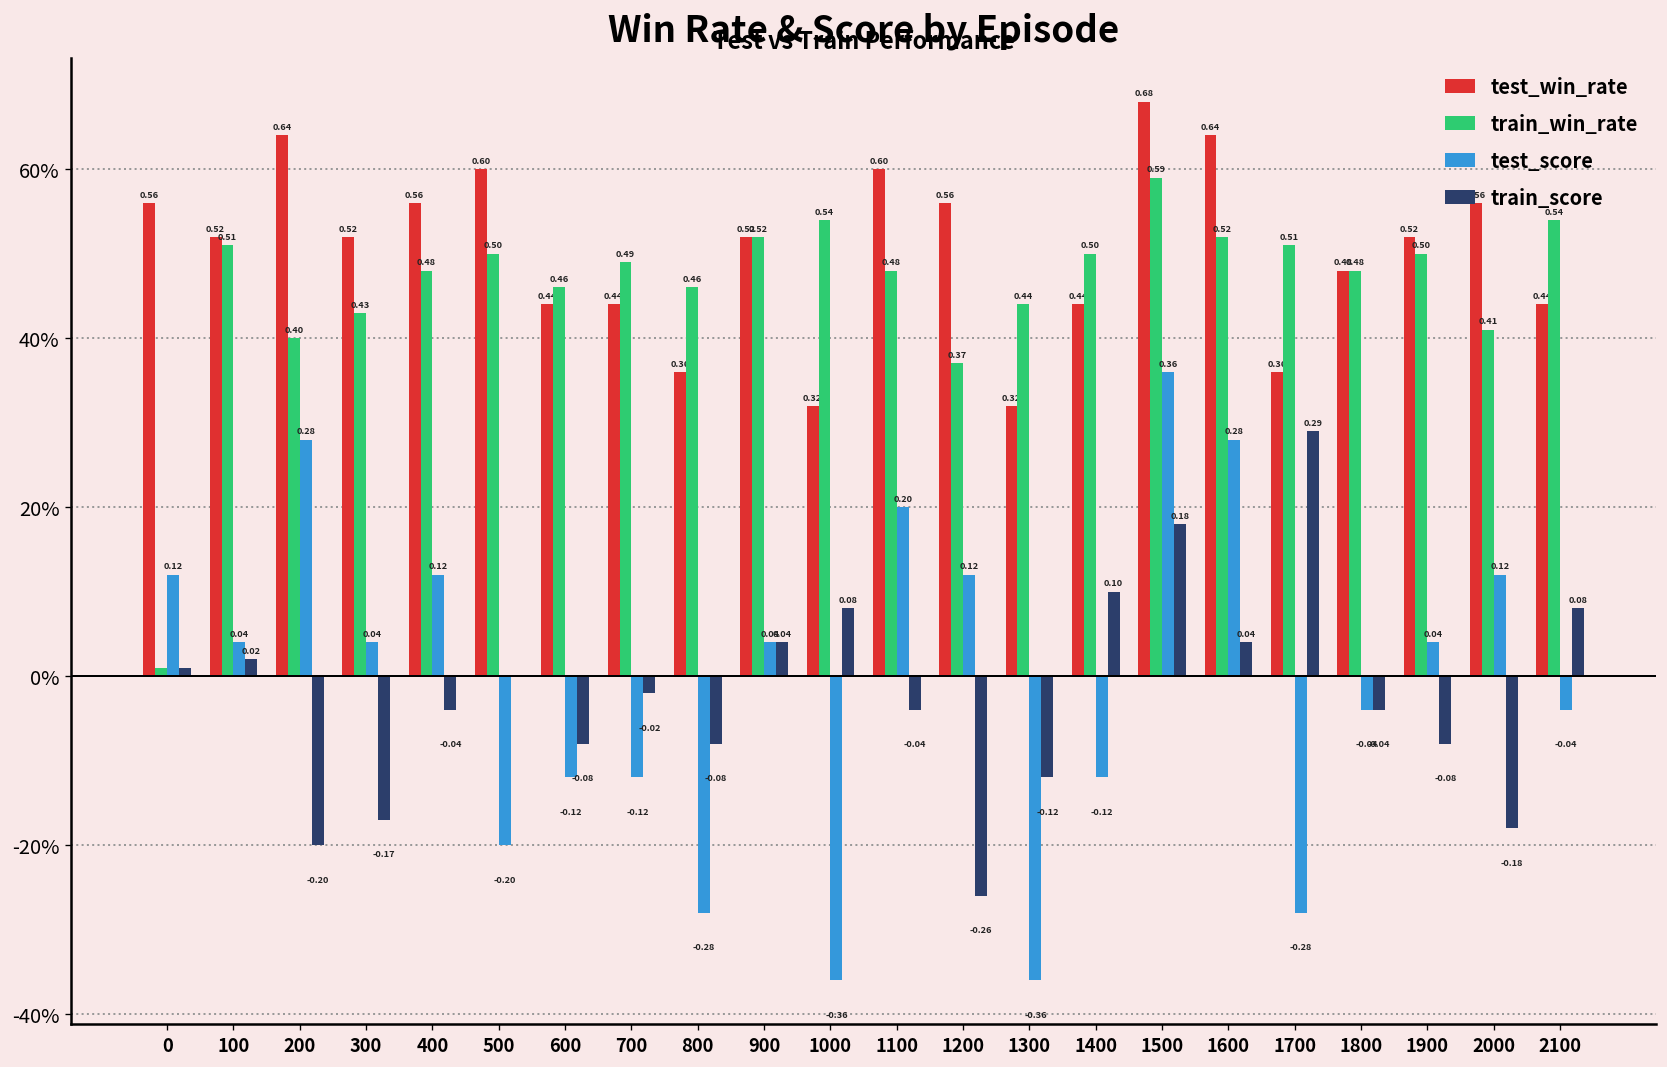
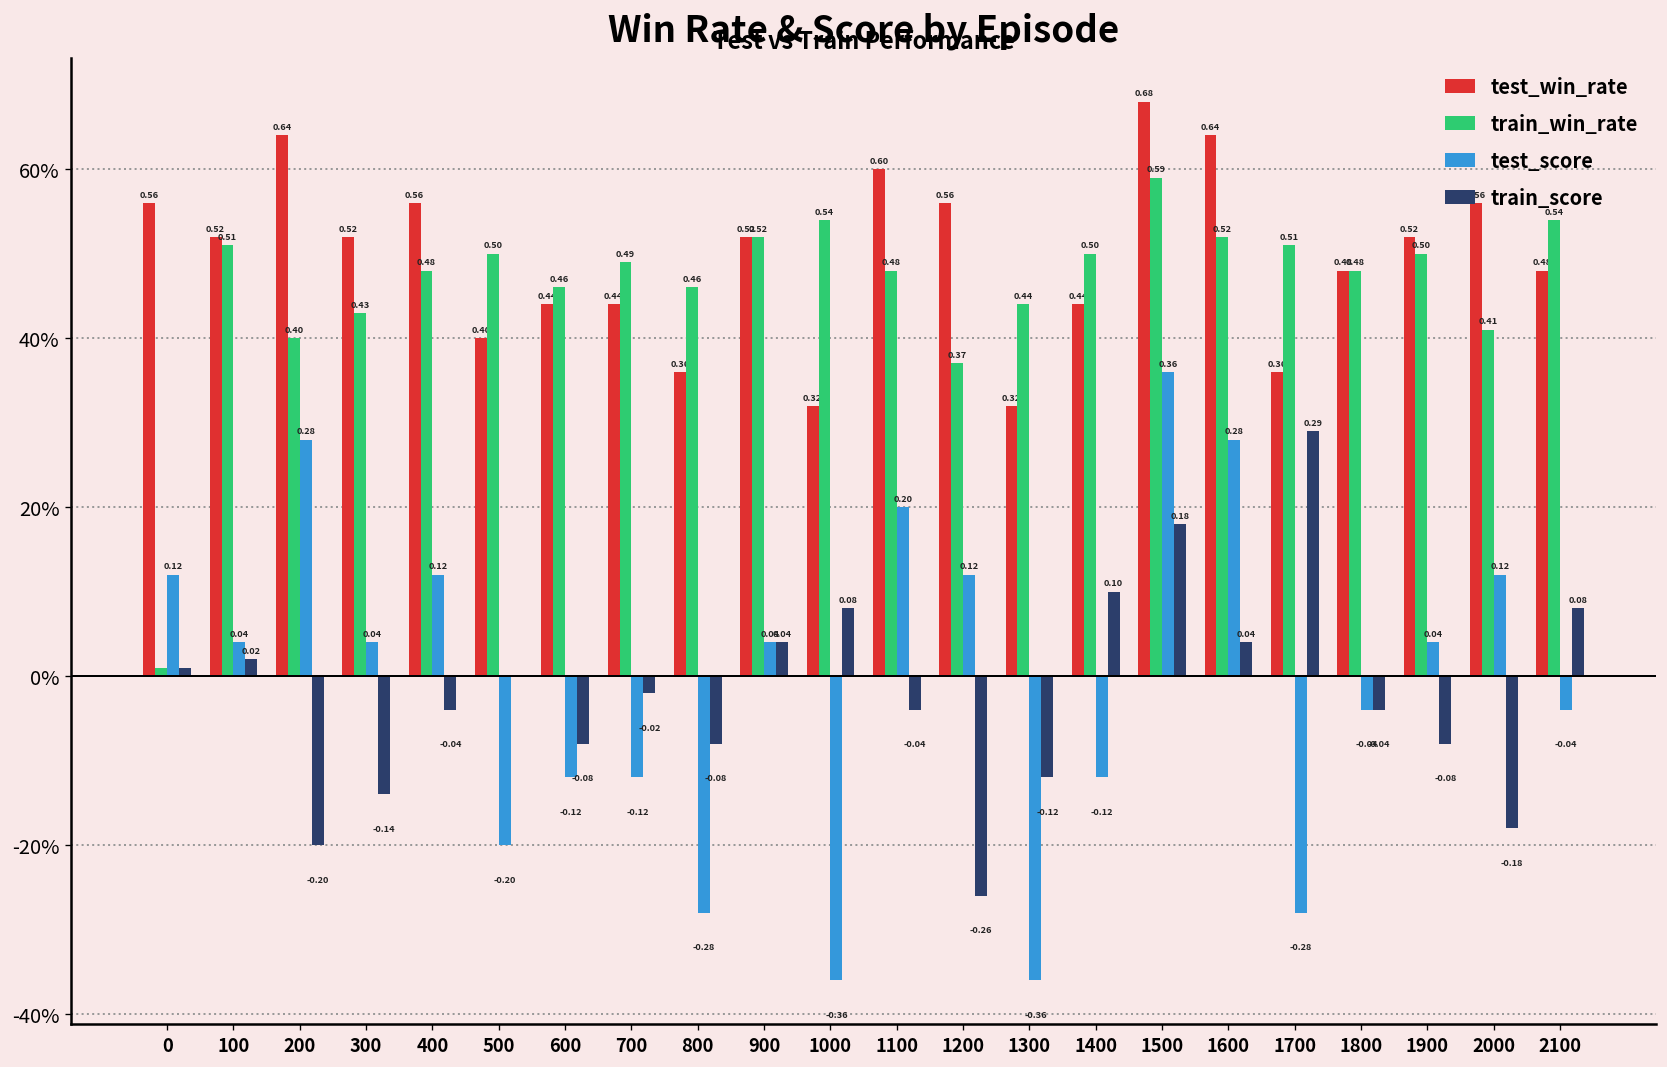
  {
    "test_win_rate": {
      "0": 0.56,
      "100": 0.52,
      "200": 0.64,
      "300": 0.52,
      "400": 0.56,
-     "500": 0.60,
+     "500": 0.40,
      "600": 0.44,
      "700": 0.44,
      "800": 0.36,
      "1000": 0.32,
      "1100": 0.60,
      "1200": 0.56,
      "1300": 0.32,
      "1400": 0.44,
      "1500": 0.68,
      "1600": 0.64,
      "1700": 0.36,
      "1900": 0.52,
      "2000": 0.56,
-     "2100": 0.44
+     "2100": 0.48
    },
    "train_win_rate": {
      "100": 0.51,
      "200": 0.40,
      "300": 0.43,
      "400": 0.48,
      "500": 0.50,
      "600": 0.46,
      "700": 0.49,
      "800": 0.46,
      "1000": 0.54,
      "1100": 0.48,
      "1200": 0.37,
      "1300": 0.44,
      "1400": 0.50,
      "1500": 0.59,
      "1600": 0.52,
      "1700": 0.51,
      "1900": 0.50,
      "2000": 0.41,
      "2100": 0.54
    },
    "test_score": {
      "0": 0.12,
      "100": 0.04,
      "200": 0.28,
      "300": 0.04,
      "400": 0.12,
      "500": -0.20,
      "600": -0.12,
      "700": -0.12,
      "800": -0.28,
      "1000": -0.36,
      "1100": 0.20,
      "1200": 0.12,
      "1300": -0.36,
      "1400": -0.12,
      "1500": 0.36,
      "1600": 0.28,
      "1700": -0.28,
      "1900": 0.04,
      "2000": 0.12,
      "2100": -0.04
    },
    "train_score": {
      "100": 0.02,
      "200": -0.20,
-     "300": -0.17,
+     "300": -0.14,
      "400": -0.04,
      "600": -0.08,
      "700": -0.02,
      "800": -0.08,
      "1000": 0.08,
      "1100": -0.04,
      "1200": -0.26,
      "1300": -0.12,
      "1400": 0.10,
      "1500": 0.18,
      "1600": 0.04,
      "1700": 0.29,
      "1900": -0.08,
      "2000": -0.18,
      "2100": 0.08
    }
  }
